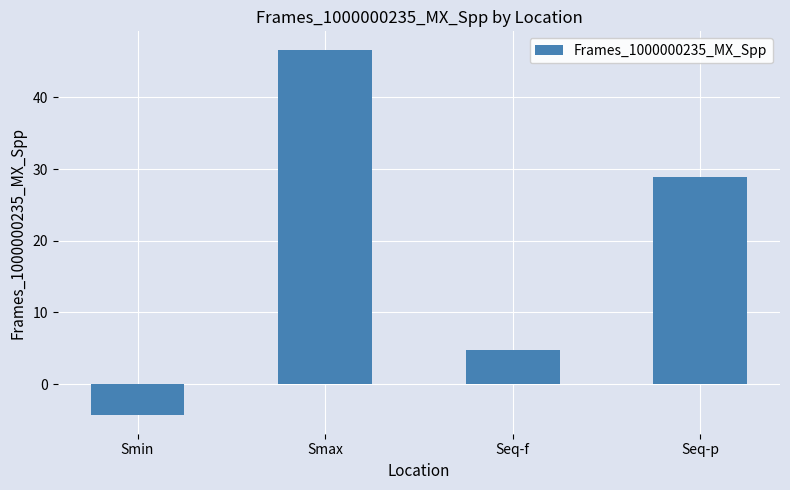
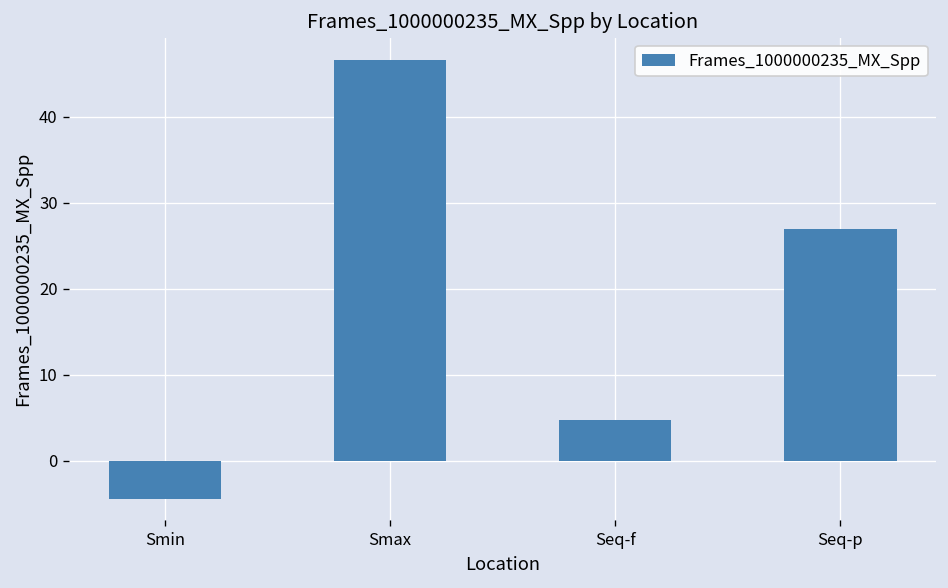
  {
    "Smin": -4,
    "Smax": 47,
    "Seq-f": 5,
-   "Seq-p": 29
+   "Seq-p": 27
  }
